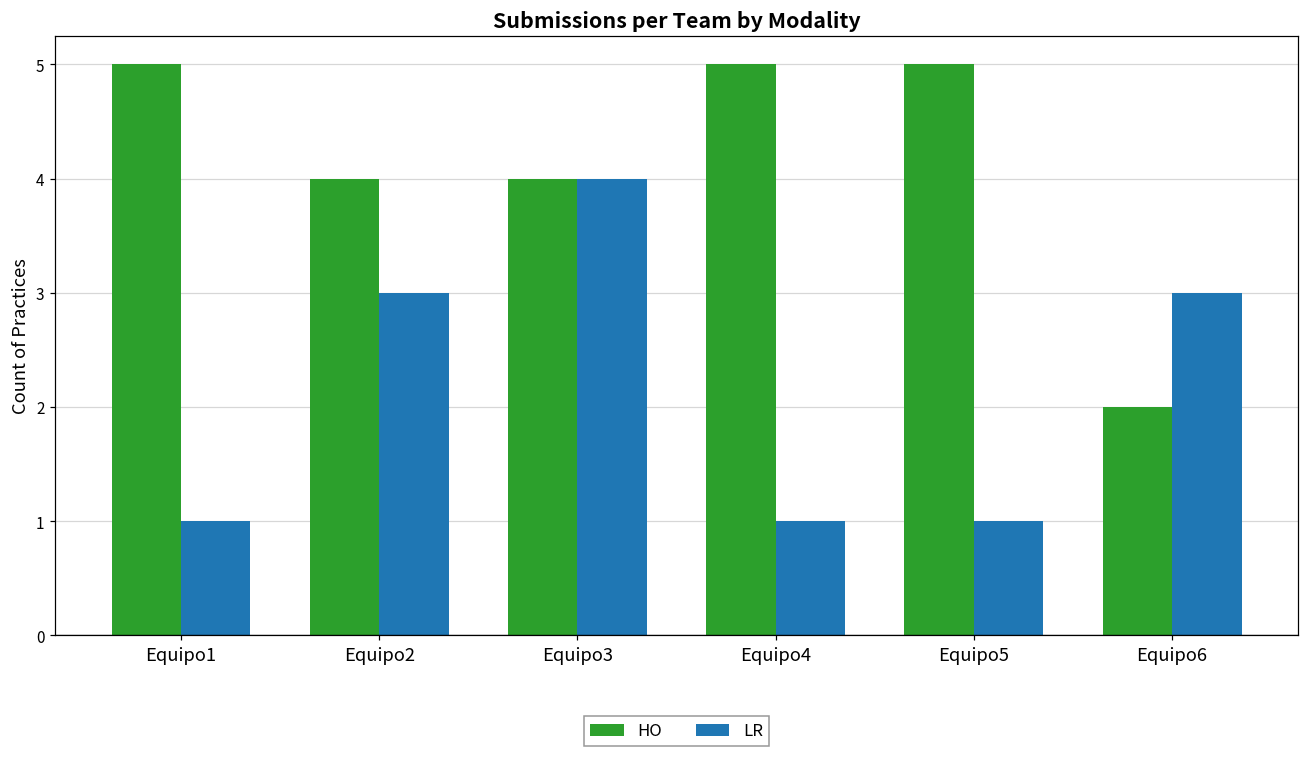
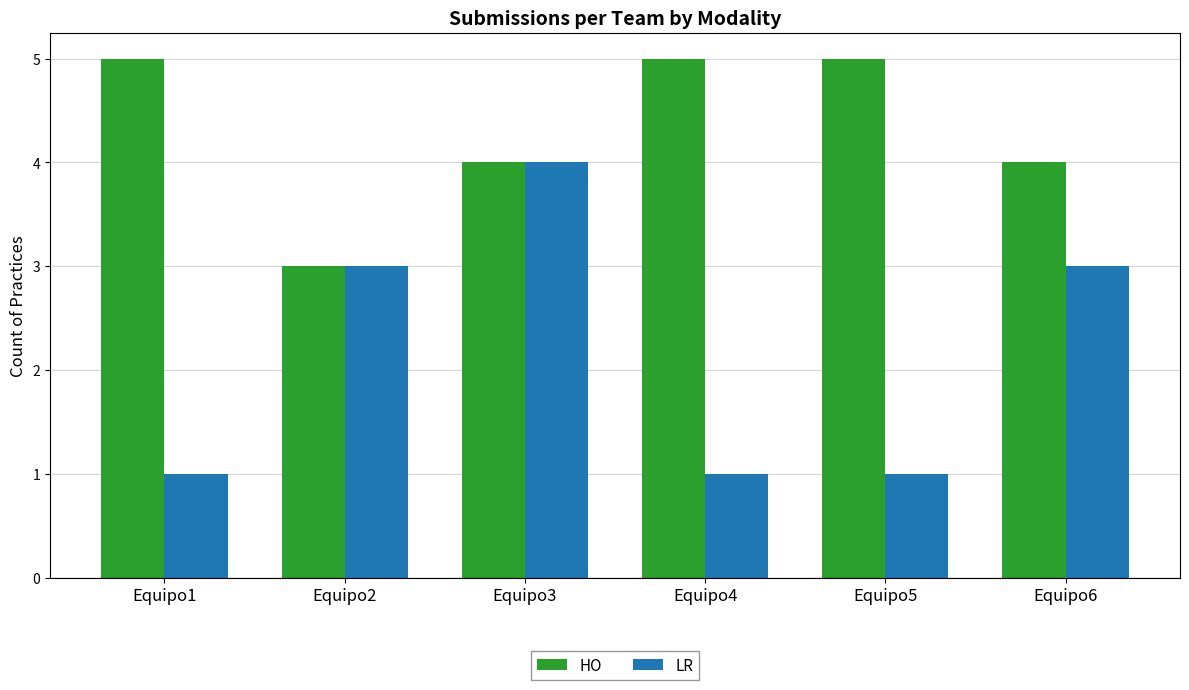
  {
    "HO": {
      "Equipo1": 5,
-     "Equipo2": 4,
+     "Equipo2": 3,
      "Equipo3": 4,
      "Equipo4": 5,
      "Equipo5": 5,
-     "Equipo6": 2
+     "Equipo6": 4
    },
    "LR": {
      "Equipo1": 1,
      "Equipo2": 3,
      "Equipo3": 4,
      "Equipo4": 1,
      "Equipo5": 1,
      "Equipo6": 3
    }
  }
